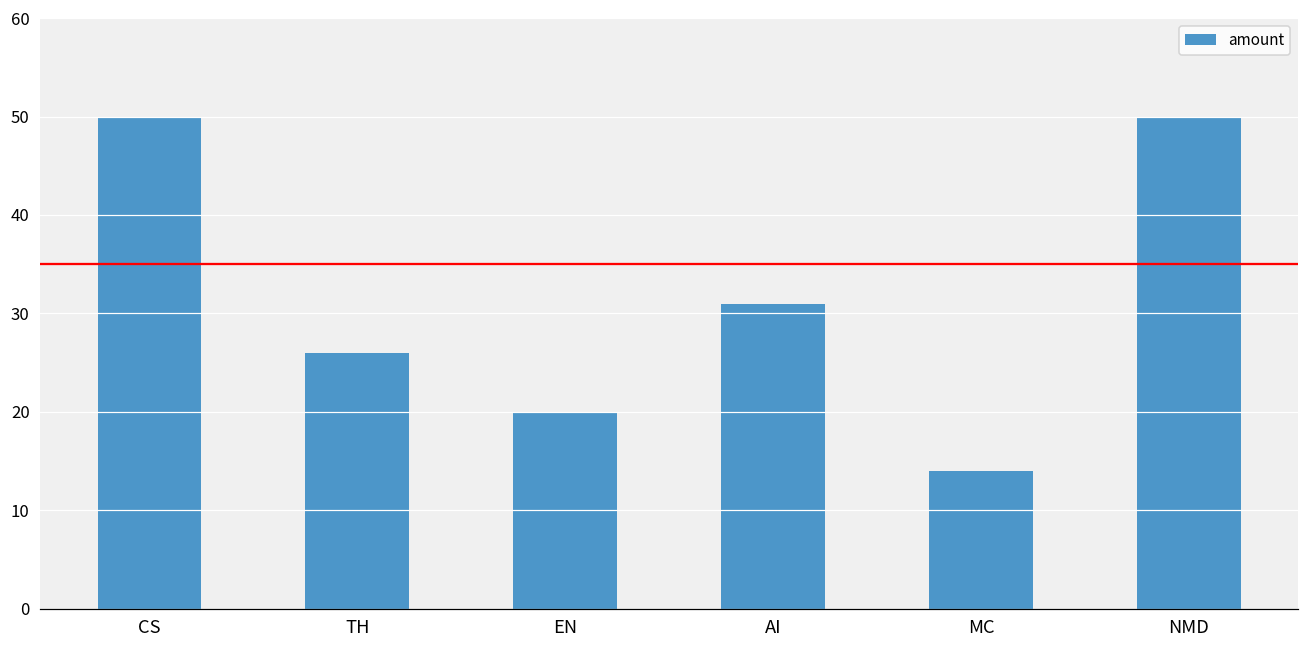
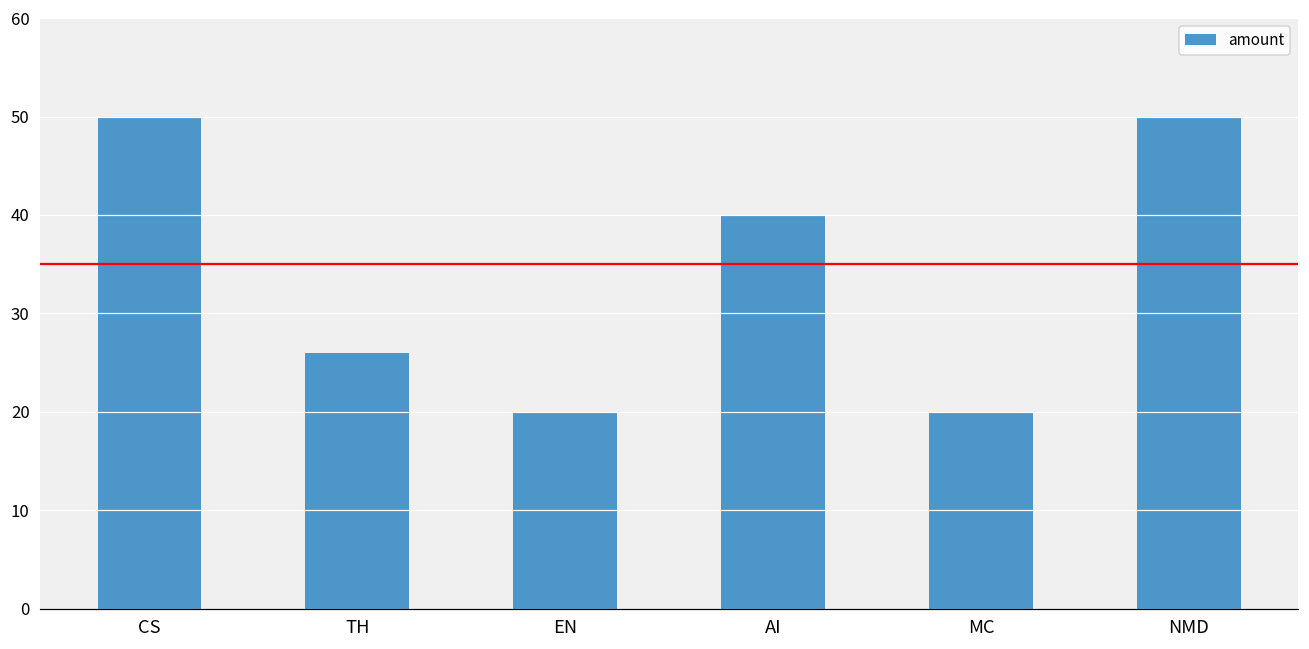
  {
    "CS": 50,
    "TH": 26,
    "EN": 20,
-   "AI": 31,
-   "MC": 14,
+   "AI": 40,
+   "MC": 20,
    "NMD": 50
  }
